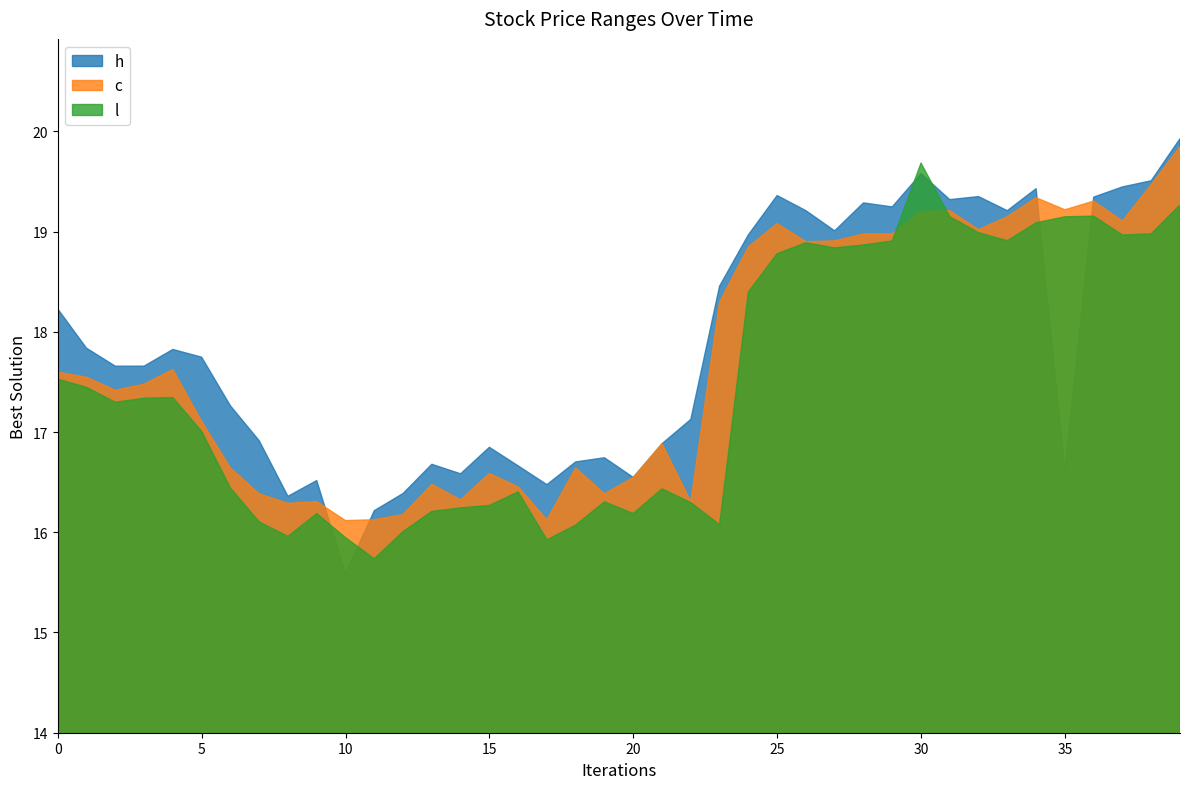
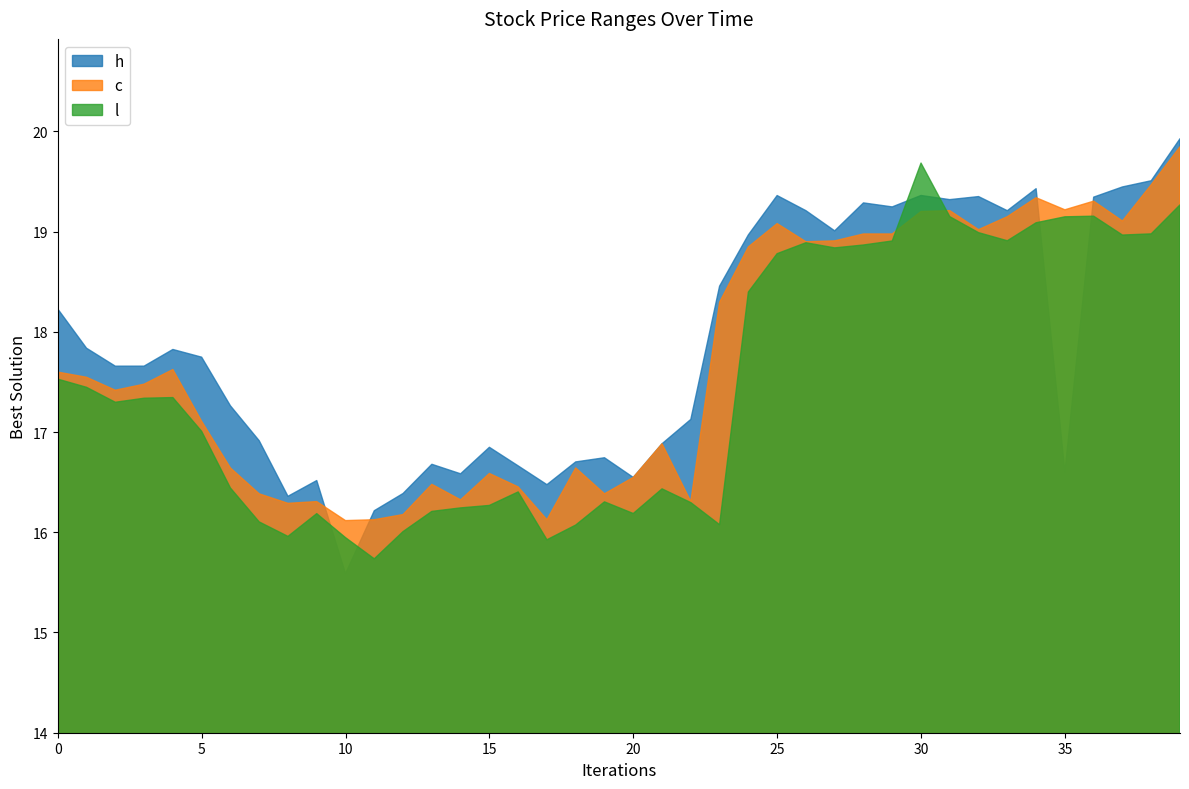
  {
    "h": {
      "0": 18.23,
      "5": 17.75,
      "10": 15.59,
      "15": 16.85,
      "25": 19.36,
-     "30": 19.58,
+     "30": 19.36,
      "35": 16.60
    },
    "c": {
      "0": 17.60,
      "5": 17.11,
      "10": 16.12,
      "15": 16.59,
      "25": 19.08,
      "30": 19.20,
      "35": 19.22
    },
    "l": {
      "0": 17.53,
      "5": 17.01,
      "10": 15.95,
      "15": 16.27,
      "20": 16.19,
      "25": 18.78,
      "30": 19.68,
      "35": 19.15
    }
  }
